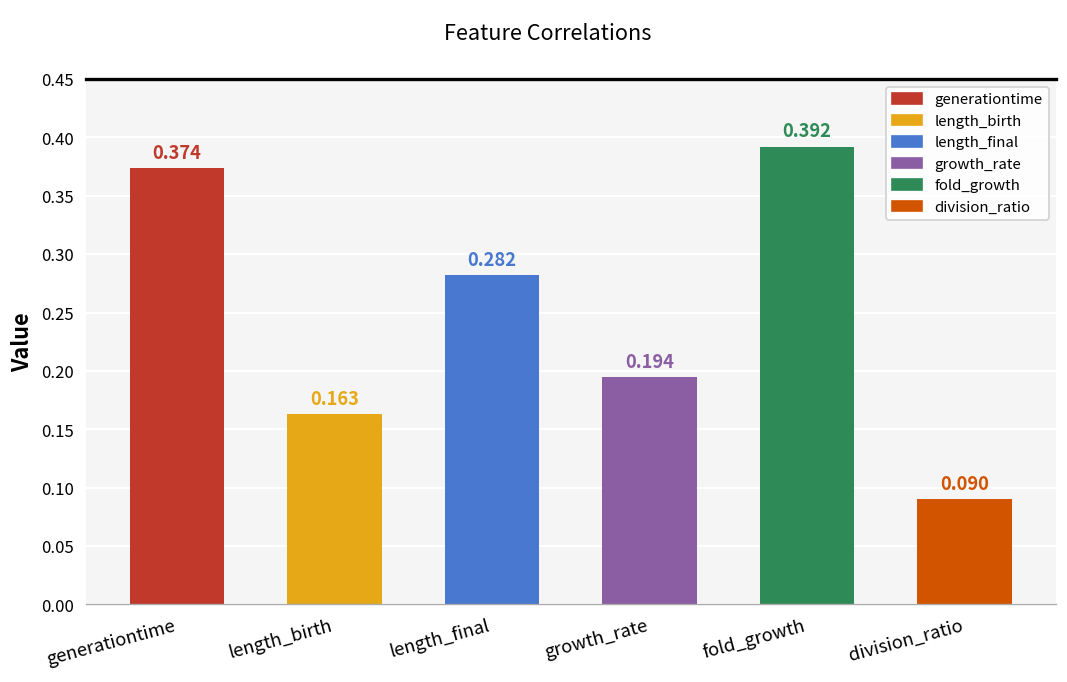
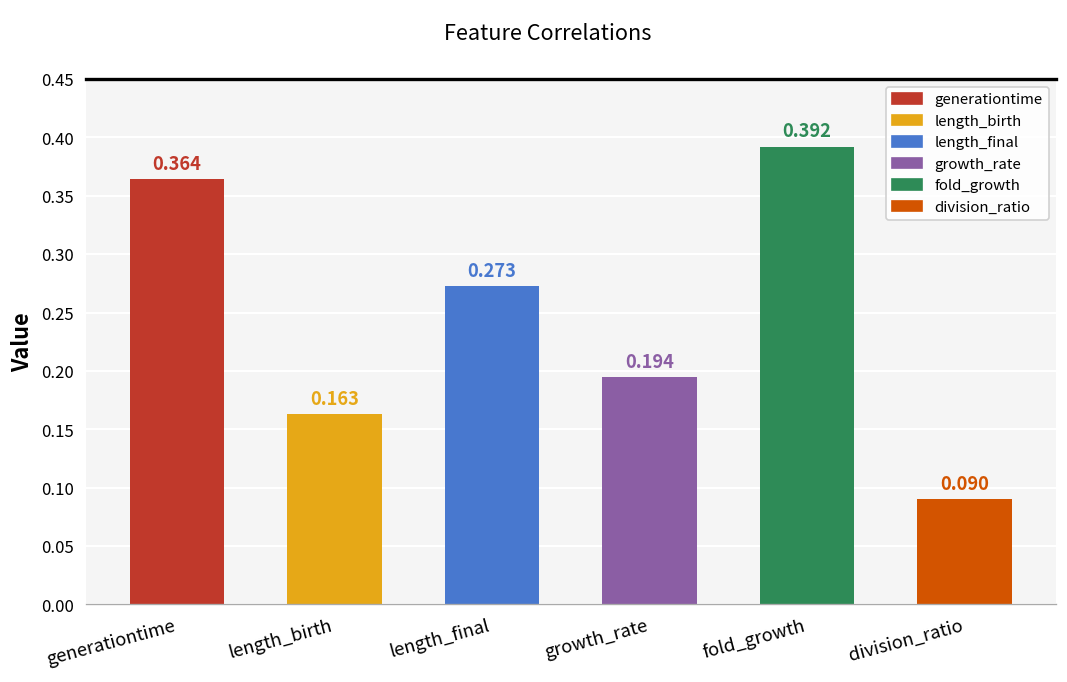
  {
-   "generationtime": 0.374,
+   "generationtime": 0.364,
    "length_birth": 0.163,
-   "length_final": 0.282,
+   "length_final": 0.273,
    "growth_rate": 0.194,
    "fold_growth": 0.392,
    "division_ratio": 0.090
  }
